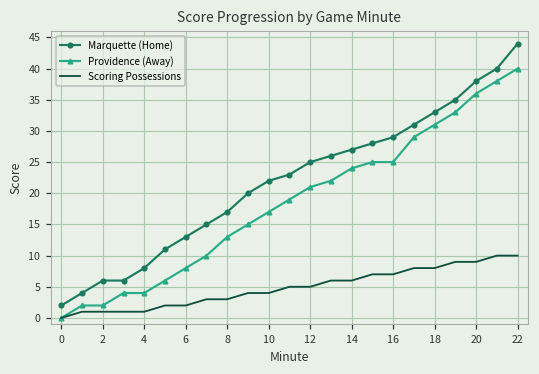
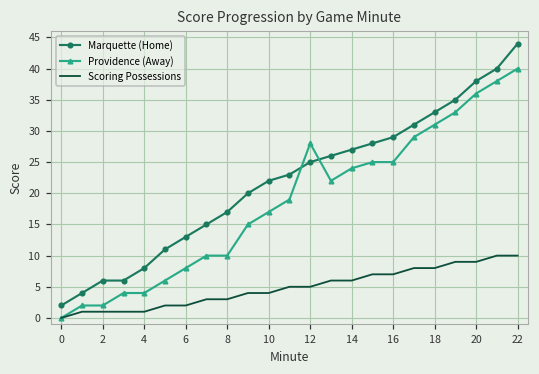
  {
    "Providence (Away)": {
      "4": 4,
-     "8": 13,
-     "12": 21,
+     "8": 10,
+     "12": 28,
      "16": 25,
      "20": 36
    }
  }
